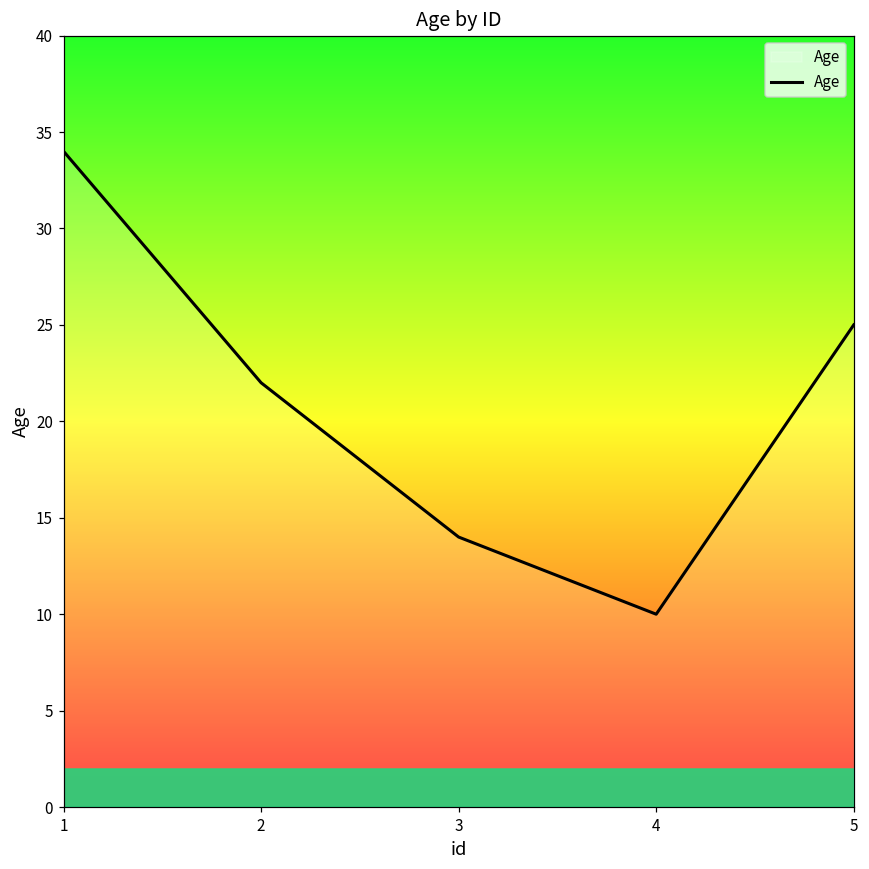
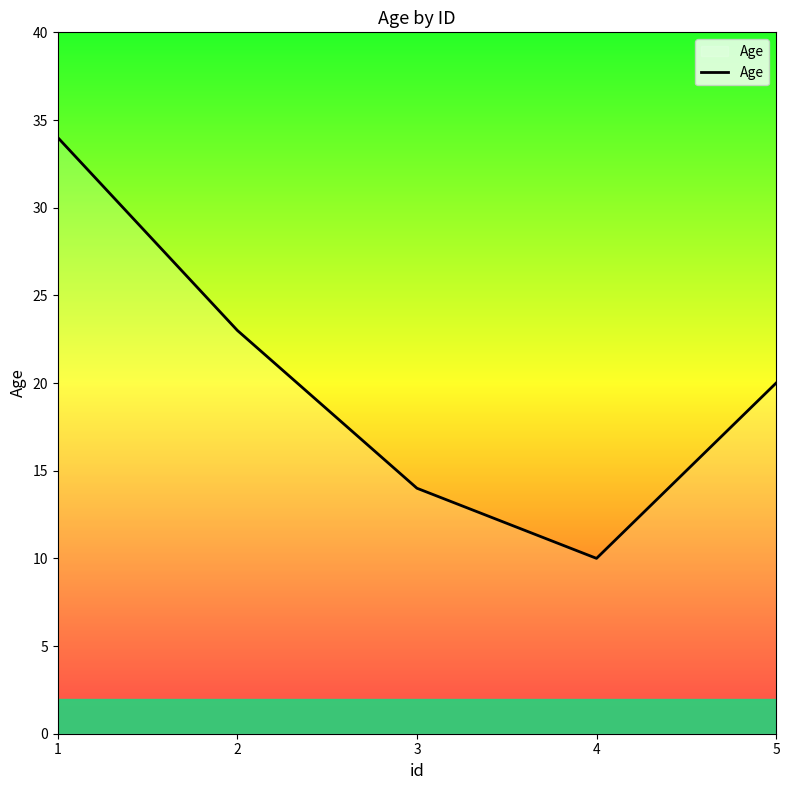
  {
    "1": 34,
-   "2": 22,
+   "2": 23,
    "3": 14,
    "4": 10,
-   "5": 25
+   "5": 20
  }
